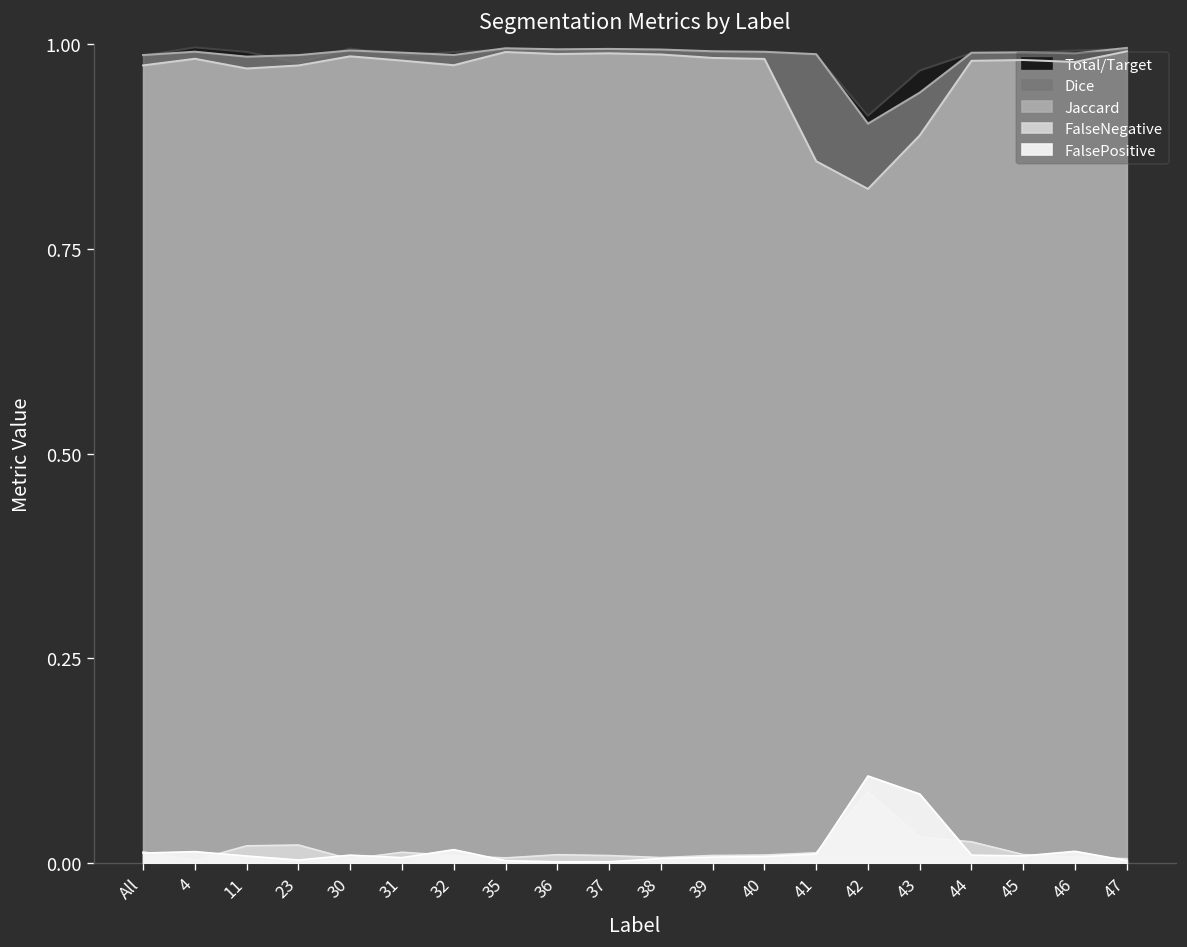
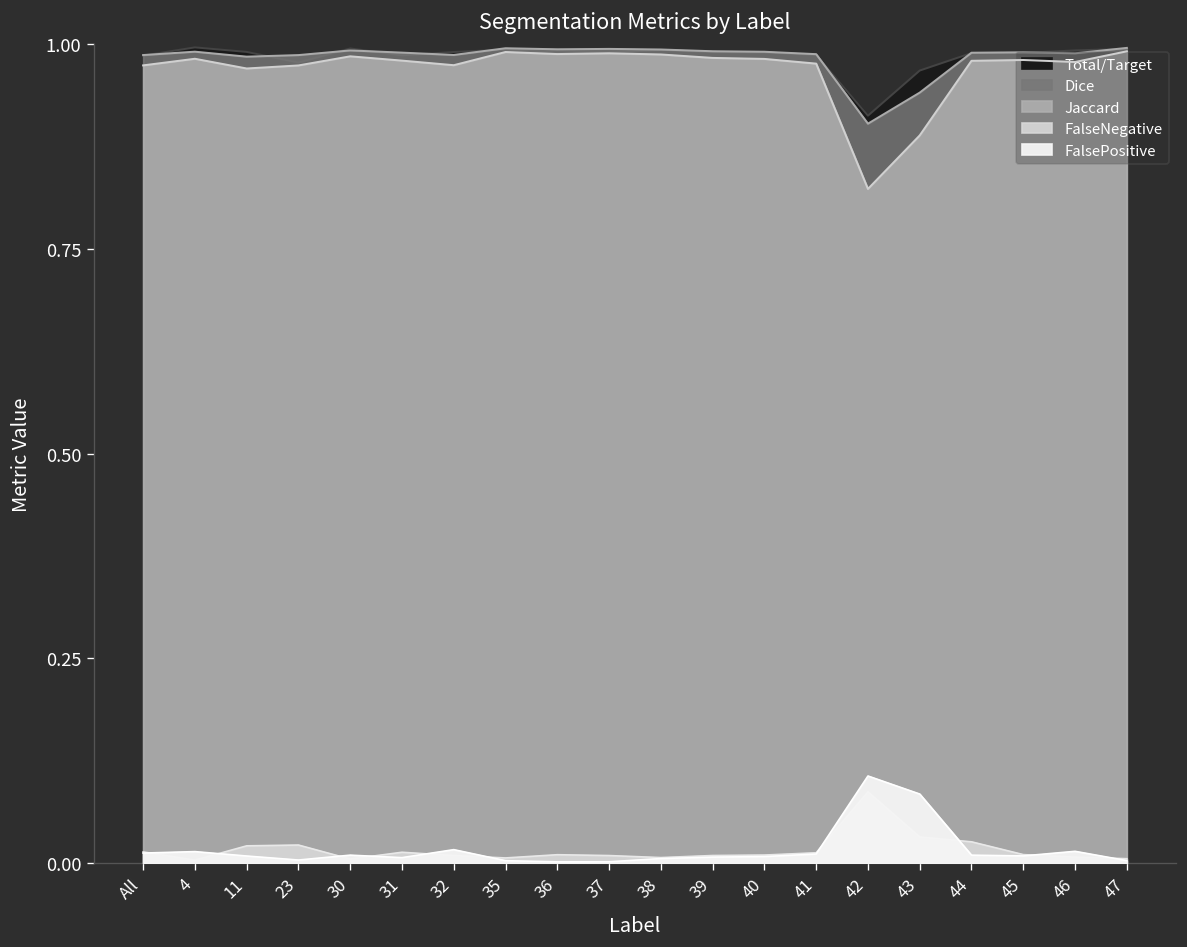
  {
    "Total/Target": {
      "4": 1.00,
      "11": 0.99,
      "42": 0.91,
      "43": 0.97
    },
    "Dice": {
      "4": 0.99,
      "11": 0.99,
      "23": 0.99,
      "36": 0.99,
      "37": 0.99,
      "42": 0.90,
      "43": 0.94
    },
    "Jaccard": {
      "All": 0.97,
      "4": 0.98,
      "11": 0.97,
      "30": 0.99,
      "31": 0.98,
      "32": 0.97,
      "38": 0.99,
      "39": 0.98,
      "40": 0.98,
-     "41": 0.86,
+     "41": 0.98,
      "42": 0.82,
      "43": 0.89,
      "44": 0.98
    }
  }
